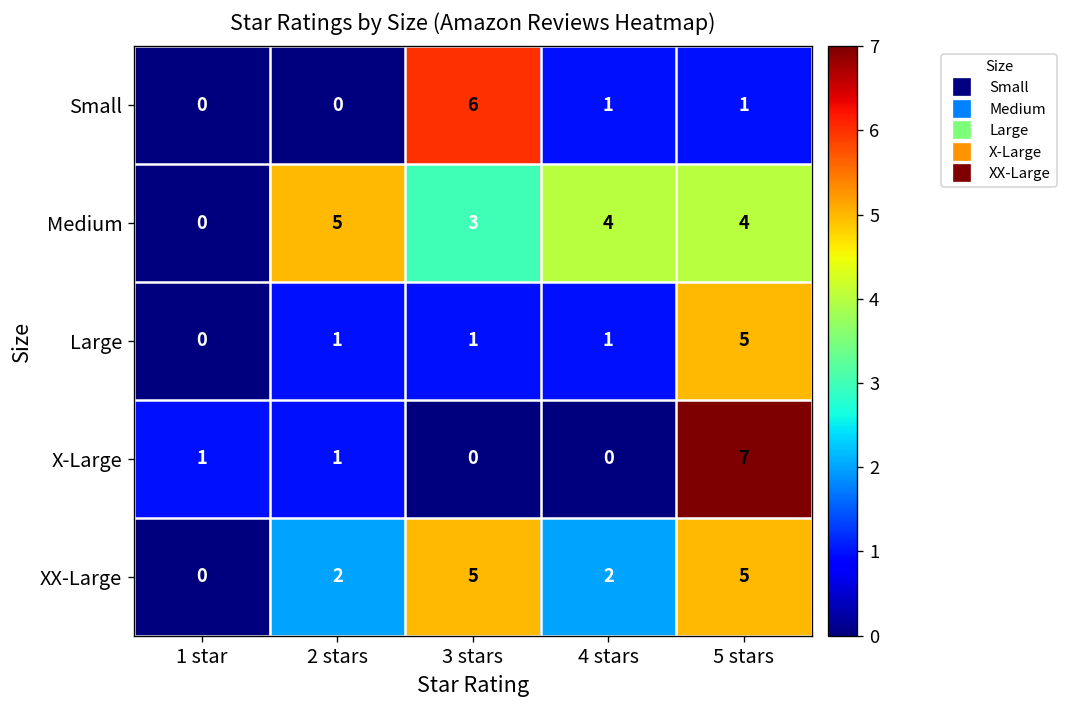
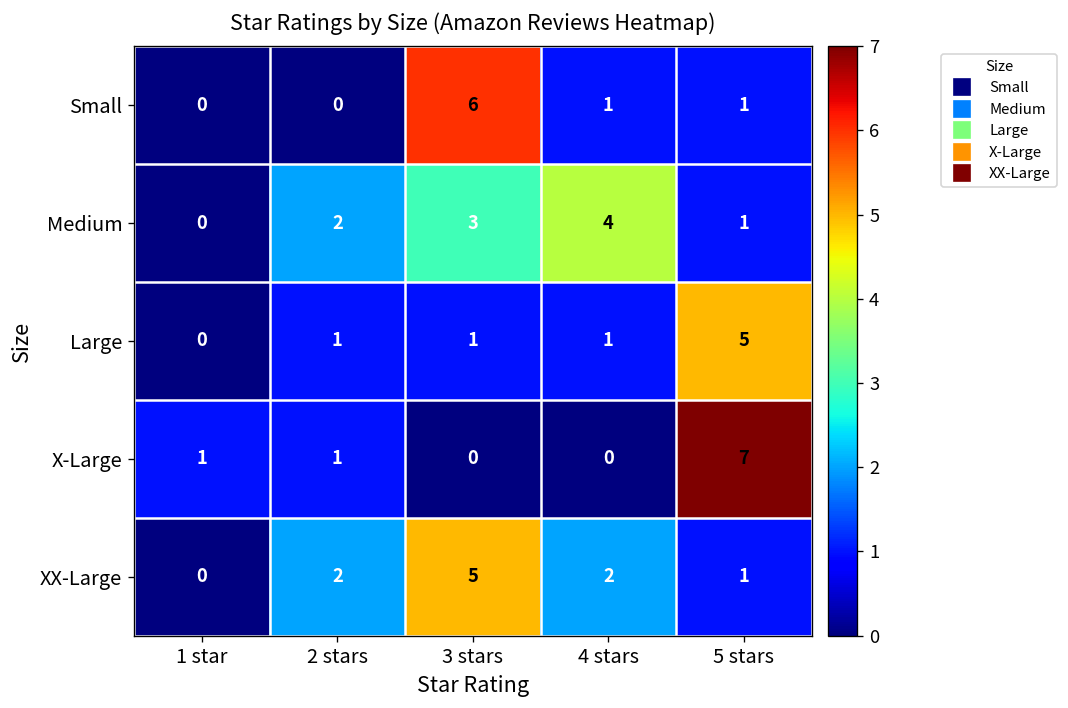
  {
    "Small": {
      "1 star": 0,
      "2 stars": 0,
      "3 stars": 6,
      "4 stars": 1,
      "5 stars": 1
    },
    "Medium": {
      "1 star": 0,
-     "2 stars": 5,
+     "2 stars": 2,
      "3 stars": 3,
      "4 stars": 4,
-     "5 stars": 4
+     "5 stars": 1
    },
    "Large": {
      "1 star": 0,
      "2 stars": 1,
      "3 stars": 1,
      "4 stars": 1,
      "5 stars": 5
    },
    "X-Large": {
      "1 star": 1,
      "2 stars": 1,
      "3 stars": 0,
      "4 stars": 0,
      "5 stars": 7
    },
    "XX-Large": {
      "1 star": 0,
      "2 stars": 2,
      "3 stars": 5,
      "4 stars": 2,
-     "5 stars": 5
+     "5 stars": 1
    }
  }
